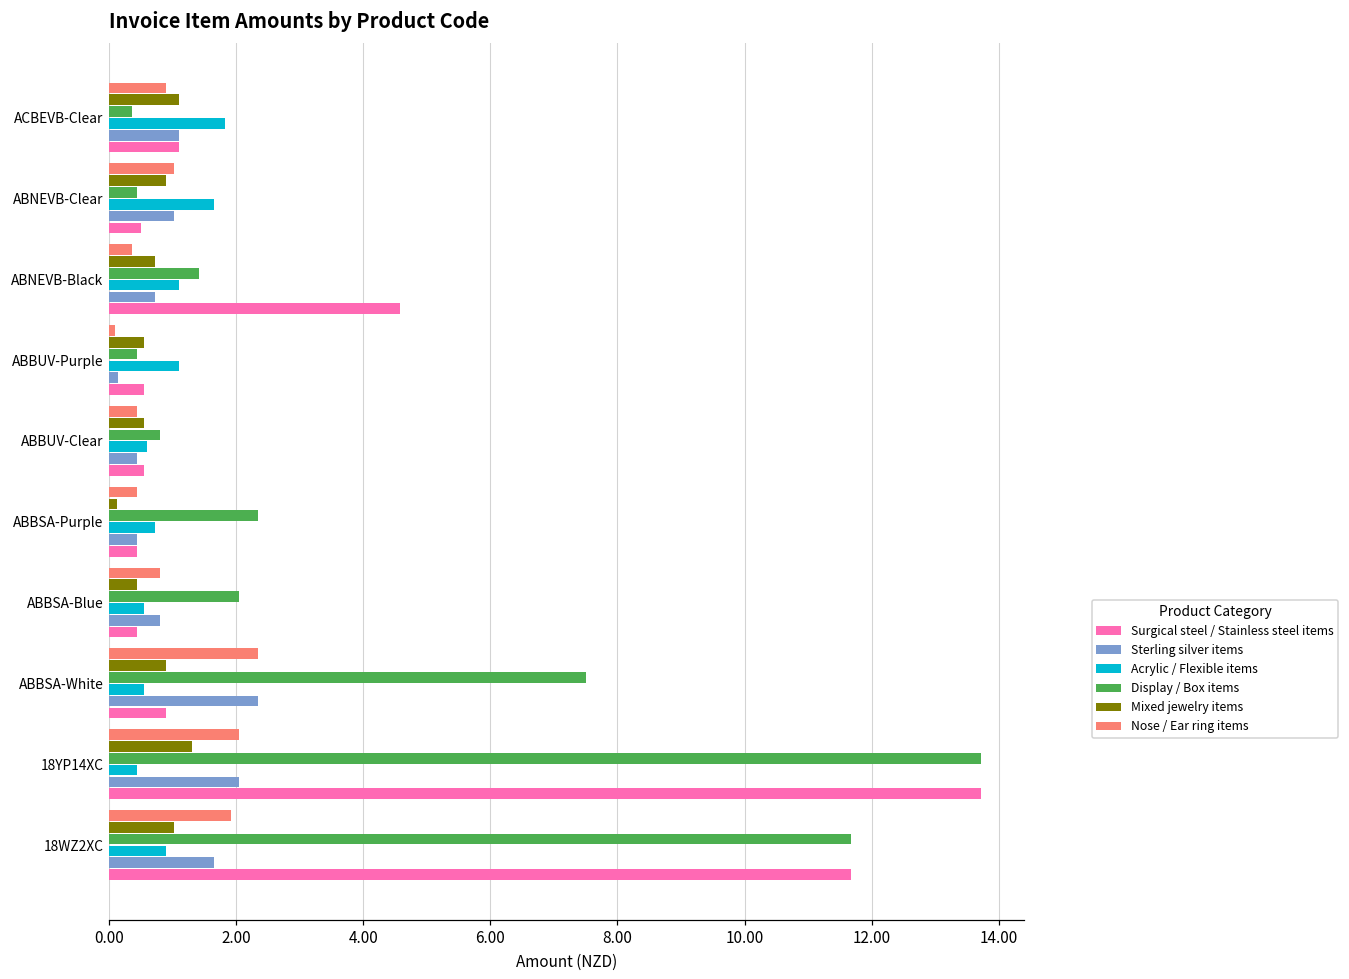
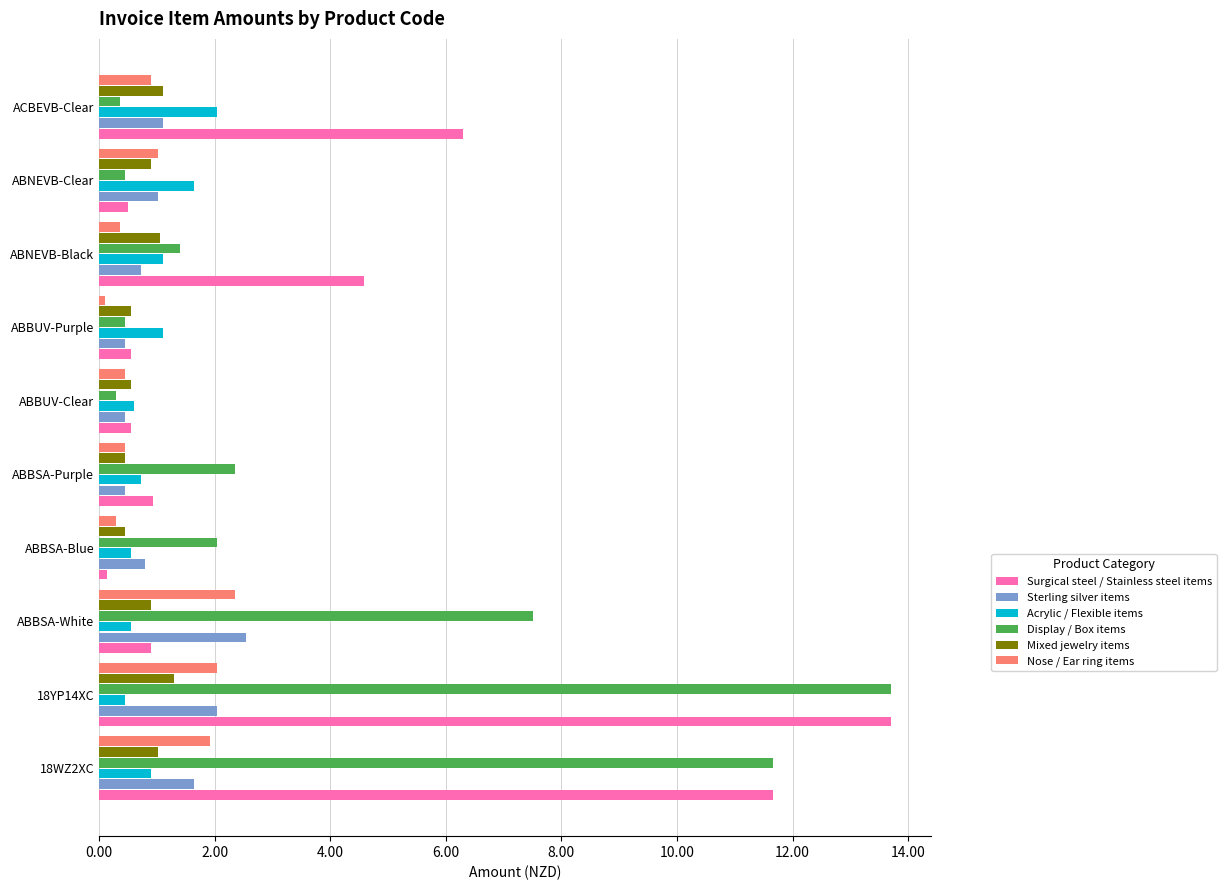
  {
    "Surgical steel / Stainless steel items": {
-     "ACBEVB-Clear": 1.1,
+     "ACBEVB-Clear": 6.3,
      "ABNEVB-Clear": 0.5,
      "ABNEVB-Black": 4.6,
      "ABBUV-Purple": 0.6,
      "ABBUV-Clear": 0.6,
-     "ABBSA-Purple": 0.5,
-     "ABBSA-Blue": 0.5,
+     "ABBSA-Purple": 0.9,
+     "ABBSA-Blue": 0.1,
      "ABBSA-White": 0.9,
      "18YP14XC": 13.7,
      "18WZ2XC": 11.7
    },
    "Sterling silver items": {
      "ACBEVB-Clear": 1.1,
      "ABNEVB-Clear": 1.0,
      "ABNEVB-Black": 0.7,
-     "ABBUV-Purple": 0.1,
+     "ABBUV-Purple": 0.5,
      "ABBUV-Clear": 0.5,
      "ABBSA-Purple": 0.5,
      "ABBSA-Blue": 0.8,
-     "ABBSA-White": 2.4,
+     "ABBSA-White": 2.5,
      "18YP14XC": 2.1,
      "18WZ2XC": 1.7
    },
    "Acrylic / Flexible items": {
-     "ACBEVB-Clear": 1.8,
+     "ACBEVB-Clear": 2.1,
      "ABNEVB-Clear": 1.7,
      "ABNEVB-Black": 1.1,
      "ABBUV-Purple": 1.1,
      "ABBUV-Clear": 0.6,
      "ABBSA-Purple": 0.7,
      "ABBSA-Blue": 0.6,
      "ABBSA-White": 0.6,
      "18YP14XC": 0.5,
      "18WZ2XC": 0.9
    },
    "Display / Box items": {
      "ACBEVB-Clear": 0.4,
      "ABNEVB-Clear": 0.5,
      "ABNEVB-Black": 1.4,
      "ABBUV-Purple": 0.5,
-     "ABBUV-Clear": 0.8,
+     "ABBUV-Clear": 0.3,
      "ABBSA-Purple": 2.4,
      "ABBSA-Blue": 2.1,
      "ABBSA-White": 7.5,
      "18YP14XC": 13.7,
      "18WZ2XC": 11.7
    },
    "Mixed jewelry items": {
      "ACBEVB-Clear": 1.1,
      "ABNEVB-Clear": 0.9,
-     "ABNEVB-Black": 0.7,
+     "ABNEVB-Black": 1.1,
      "ABBUV-Purple": 0.6,
      "ABBUV-Clear": 0.6,
-     "ABBSA-Purple": 0.1,
+     "ABBSA-Purple": 0.5,
      "ABBSA-Blue": 0.5,
      "ABBSA-White": 0.9,
      "18YP14XC": 1.3,
      "18WZ2XC": 1.0
    },
    "Nose / Ear ring items": {
      "ACBEVB-Clear": 0.9,
      "ABNEVB-Clear": 1.0,
      "ABNEVB-Black": 0.4,
      "ABBUV-Purple": 0.1,
      "ABBUV-Clear": 0.5,
      "ABBSA-Purple": 0.5,
-     "ABBSA-Blue": 0.8,
+     "ABBSA-Blue": 0.3,
      "ABBSA-White": 2.4,
      "18YP14XC": 2.1,
      "18WZ2XC": 1.9
    }
  }
